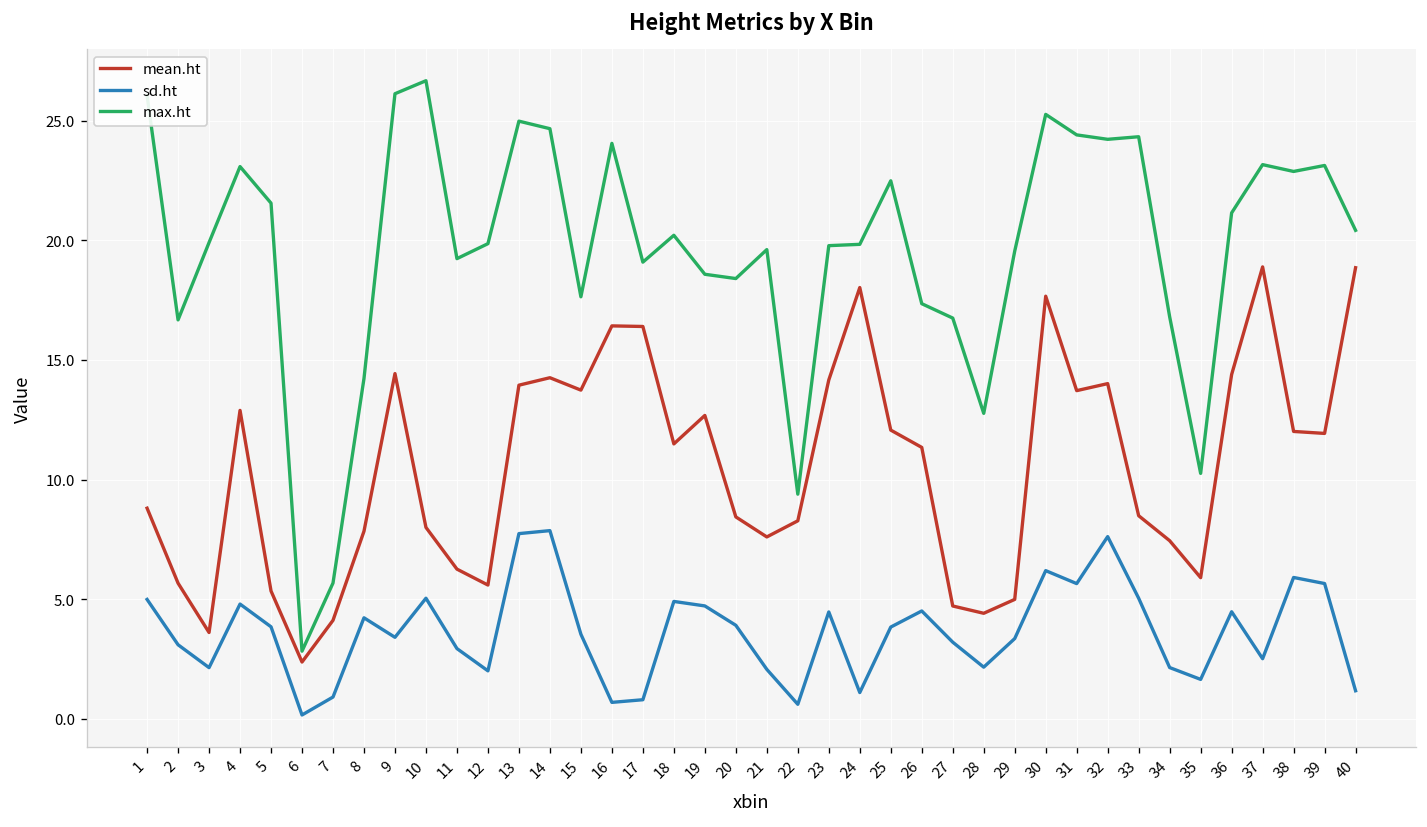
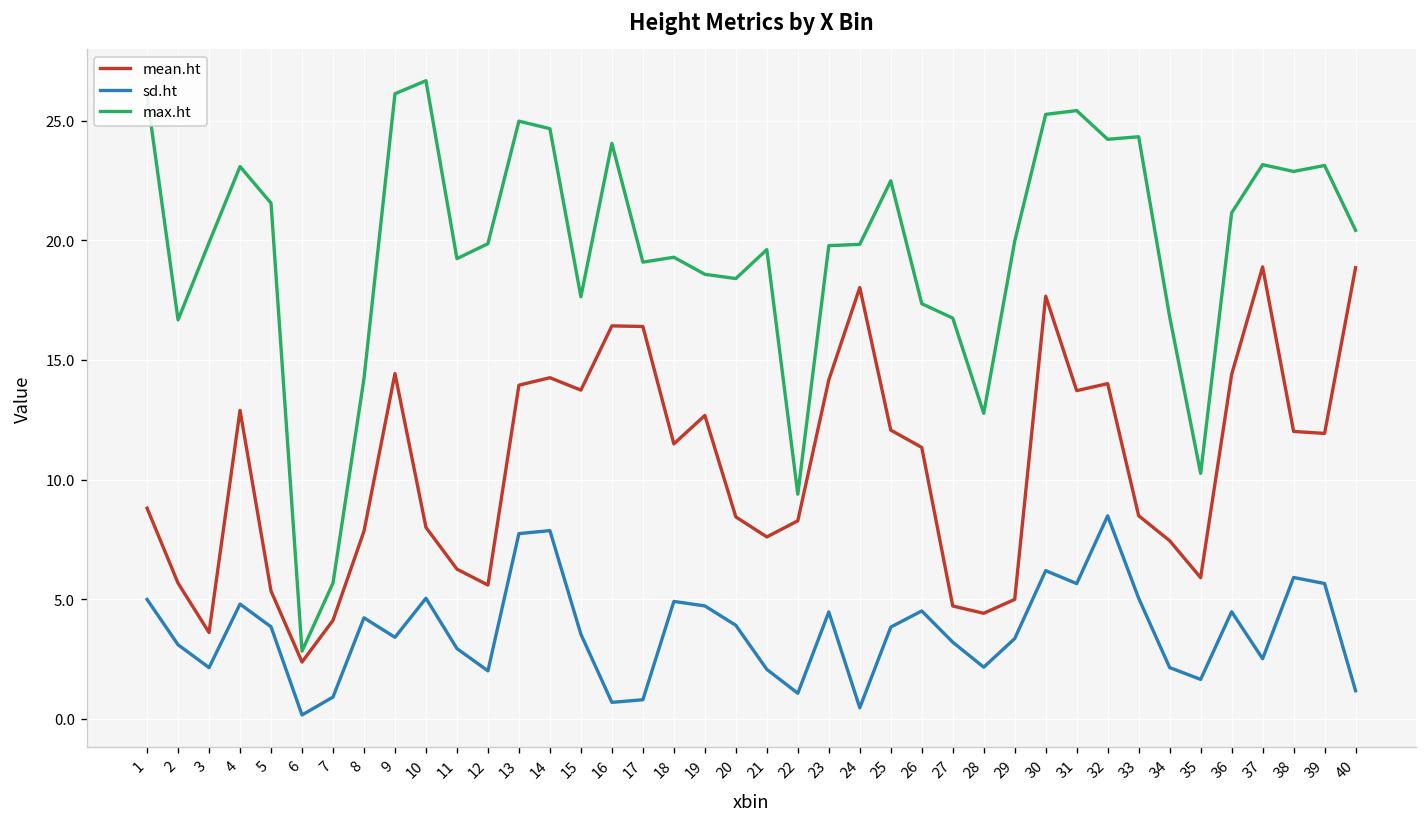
  {
    "mean.ht": {
      "1": 8.8,
      "2": 5.7,
      "3": 3.6,
      "4": 12.9,
      "5": 5.3,
      "6": 2.4,
      "7": 4.1,
      "8": 7.8,
      "9": 14.4,
      "10": 8.0,
      "11": 6.3,
      "12": 5.6,
      "13": 13.9,
      "14": 14.3,
      "15": 13.7,
      "16": 16.4,
      "17": 16.4,
      "18": 11.5,
      "19": 12.7,
      "20": 8.4,
      "21": 7.6,
      "22": 8.3,
      "23": 14.2,
      "24": 18.0,
      "25": 12.1,
      "26": 11.3,
      "27": 4.7,
      "28": 4.4,
      "29": 5.0,
      "30": 17.7,
      "31": 13.7,
      "32": 14.0,
      "33": 8.5,
      "34": 7.4,
      "35": 5.9,
      "36": 14.4,
      "37": 18.9,
      "38": 12.0,
      "39": 11.9,
      "40": 18.9
    },
    "sd.ht": {
      "1": 5.0,
      "2": 3.1,
      "3": 2.1,
      "4": 4.8,
      "5": 3.8,
      "6": 0.2,
      "7": 0.9,
      "8": 4.2,
      "9": 3.4,
      "10": 5.0,
      "11": 2.9,
      "12": 2.0,
      "13": 7.7,
      "14": 7.9,
      "15": 3.5,
      "16": 0.7,
      "17": 0.8,
      "18": 4.9,
      "19": 4.7,
      "20": 3.9,
      "21": 2.1,
-     "22": 0.6,
+     "22": 1.1,
      "23": 4.5,
-     "24": 1.1,
+     "24": 0.5,
      "25": 3.8,
      "26": 4.5,
      "27": 3.2,
      "28": 2.2,
      "29": 3.4,
      "30": 6.2,
      "31": 5.7,
-     "32": 7.6,
+     "32": 8.5,
      "33": 5.0,
      "34": 2.1,
      "35": 1.6,
      "36": 4.5,
      "37": 2.5,
      "38": 5.9,
      "39": 5.7,
      "40": 1.2
    },
    "max.ht": {
      "2": 16.7,
      "3": 19.9,
      "4": 23.1,
      "5": 21.6,
      "6": 2.8,
      "7": 5.7,
      "8": 14.2,
      "9": 26.1,
      "10": 26.7,
      "11": 19.2,
      "12": 19.9,
      "13": 25.0,
      "14": 24.7,
      "15": 17.6,
      "16": 24.1,
      "17": 19.1,
-     "18": 20.2,
+     "18": 19.3,
      "19": 18.6,
      "20": 18.4,
      "21": 19.6,
      "22": 9.4,
      "23": 19.8,
      "24": 19.8,
      "25": 22.5,
      "26": 17.4,
      "27": 16.7,
      "28": 12.8,
-     "29": 19.5,
+     "29": 20.0,
      "30": 25.3,
-     "31": 24.4,
+     "31": 25.4,
      "32": 24.2,
      "33": 24.3,
      "34": 16.8,
      "35": 10.3,
      "36": 21.1,
      "37": 23.2,
      "38": 22.9,
      "39": 23.1,
      "40": 20.4
    }
  }
